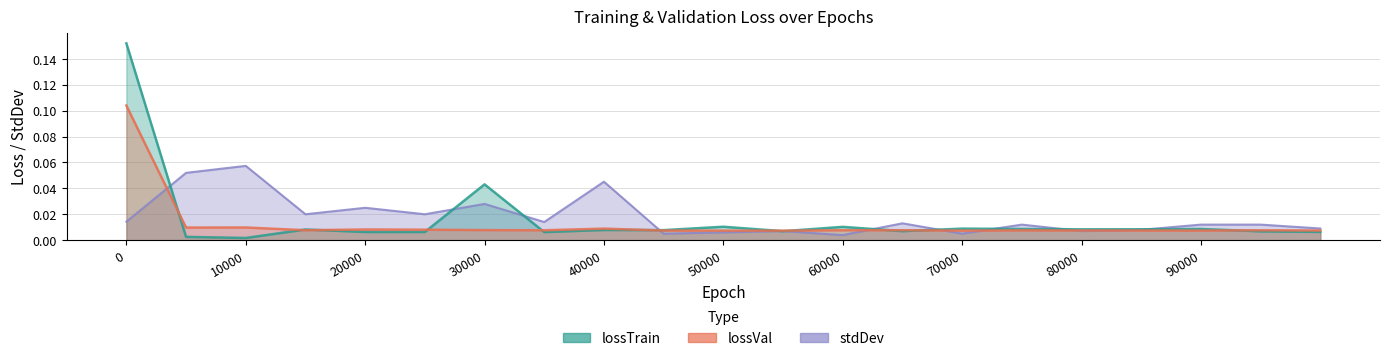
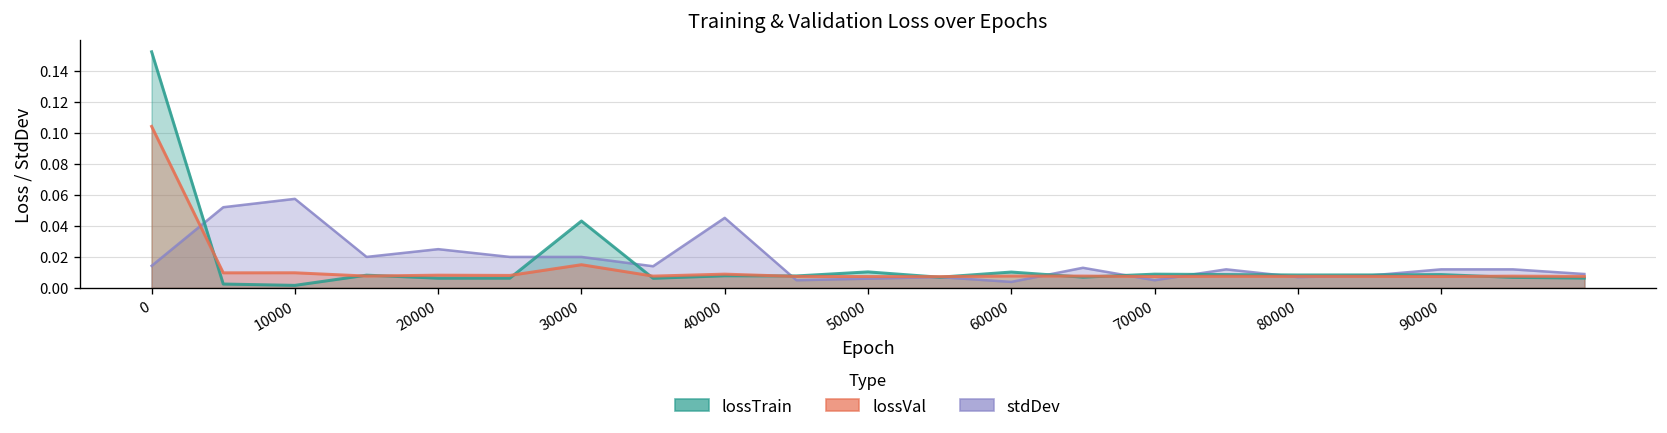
  {
    "stdDev": {
      "0": 0.014,
      "10000": 0.057,
      "20000": 0.025,
-     "30000": 0.028,
+     "30000": 0.020,
      "40000": 0.045,
      "60000": 0.004,
      "70000": 0.005,
      "90000": 0.012
    },
    "lossTrain": {
      "0": 0.152,
      "10000": 0.002,
      "30000": 0.043,
      "50000": 0.010,
      "60000": 0.010
    },
    "lossVal": {
      "0": 0.104,
      "10000": 0.010,
-     "30000": 0.008,
+     "30000": 0.015,
      "60000": 0.008
    }
  }
